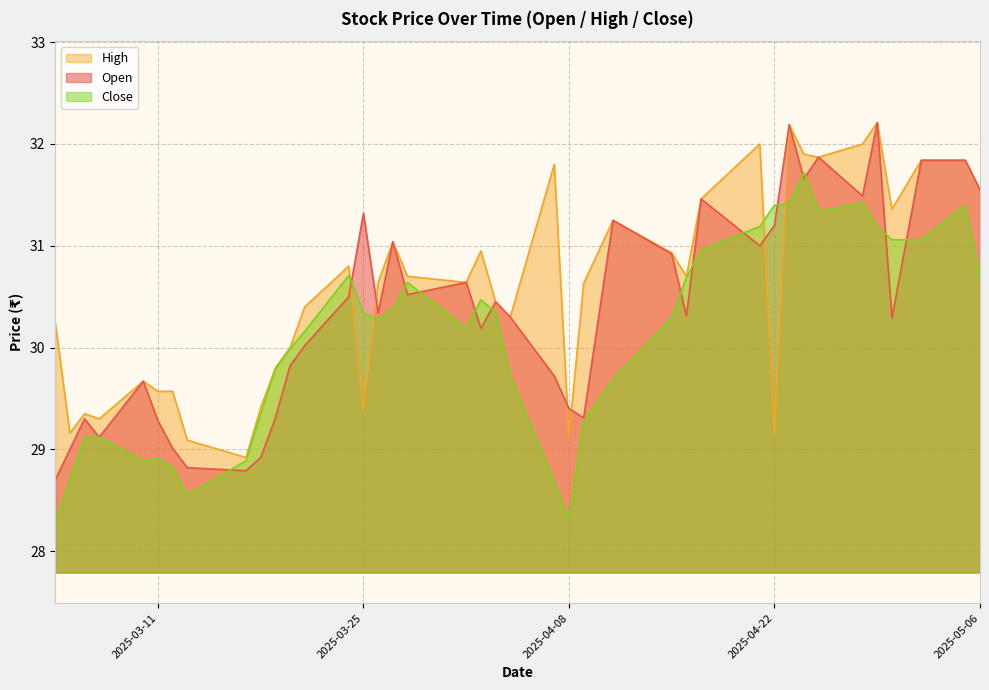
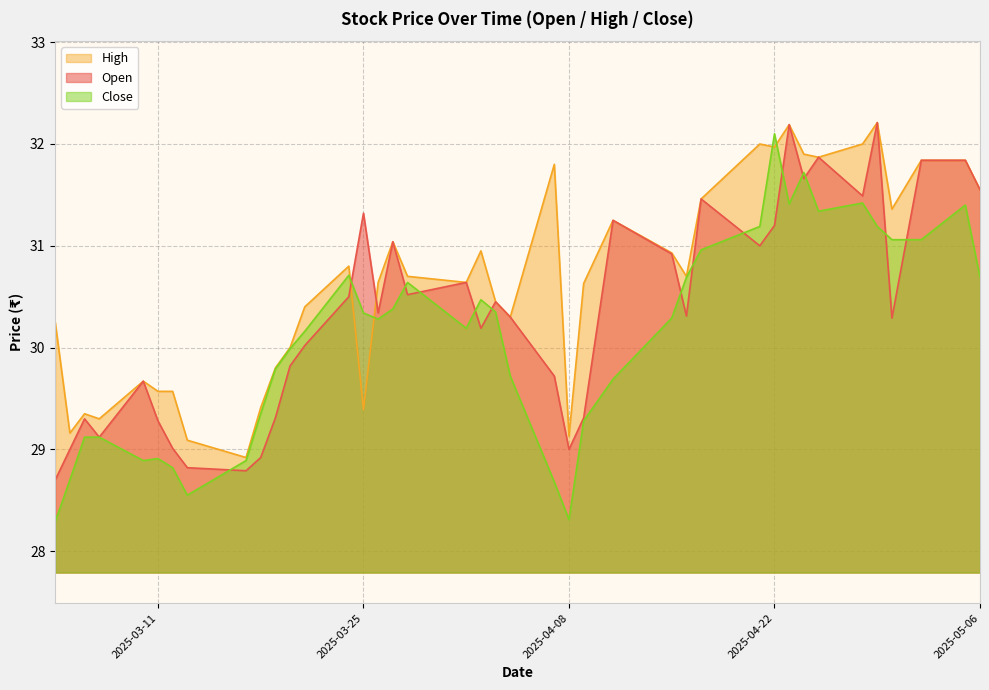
  {
    "High": {
      "2025-03-11": 29.57,
      "2025-03-25": 29.39,
      "2025-04-08": 29.13,
-     "2025-04-22": 29.15
+     "2025-04-22": 31.97
    },
    "Open": {
      "2025-03-11": 29.3,
      "2025-03-25": 31.3,
-     "2025-04-08": 29.4,
+     "2025-04-08": 29.0,
      "2025-04-22": 31.2
    },
    "Close": {
      "2025-03-11": 28.9,
      "2025-03-25": 30.34,
      "2025-04-08": 28.3,
-     "2025-04-22": 31.4,
+     "2025-04-22": 32.1,
      "2025-05-06": 30.7
    }
  }
